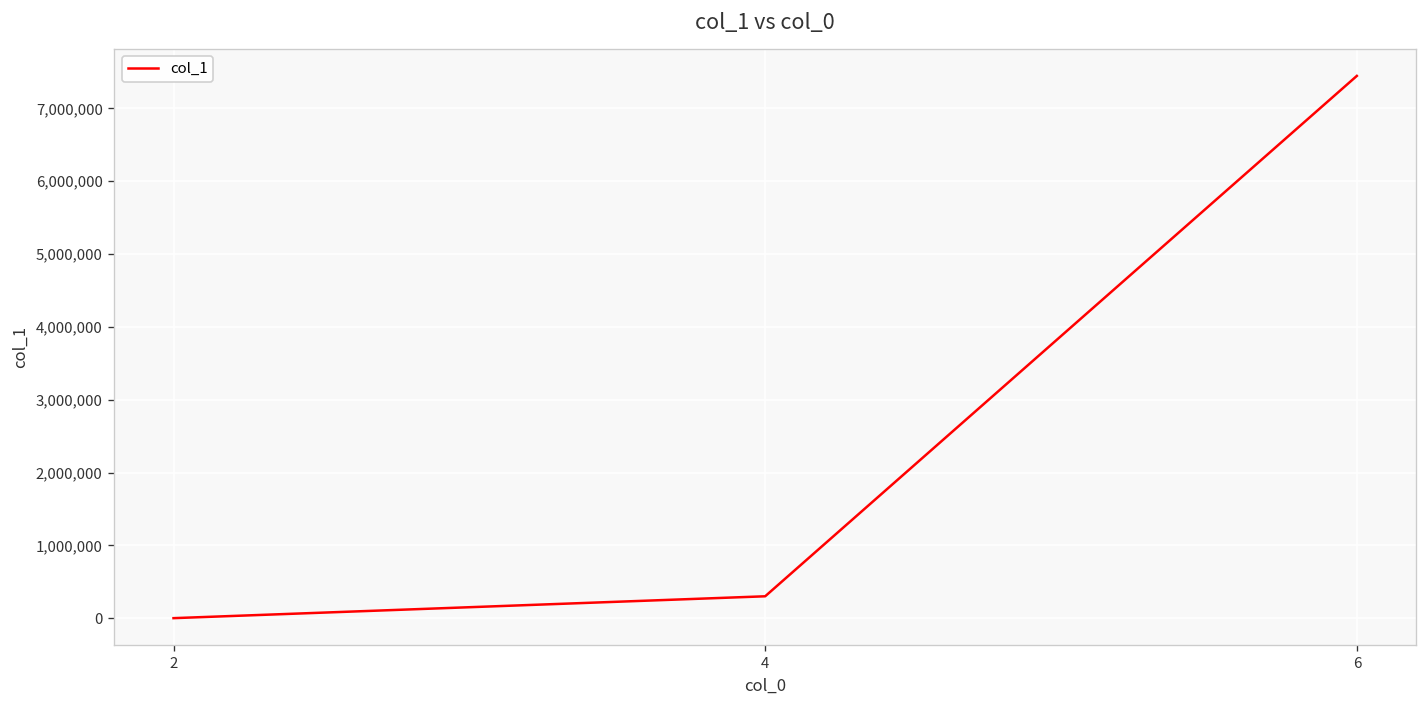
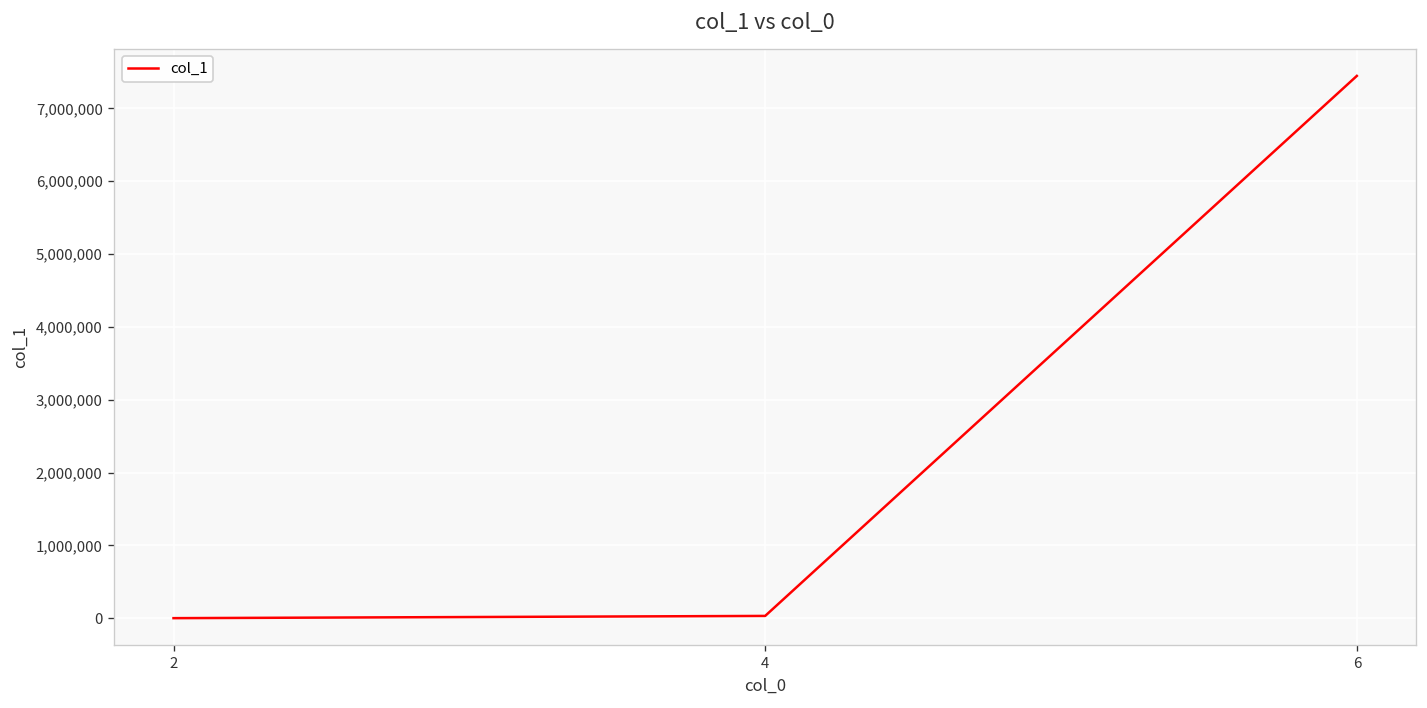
  {
    "2": "0",
-   "4": "300,000",
+   "4": "0",
    "6": "7,400,000"
  }
